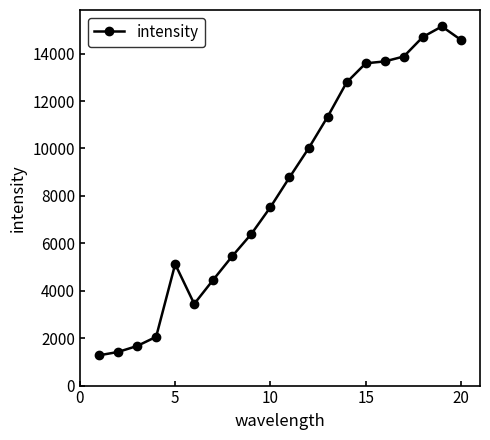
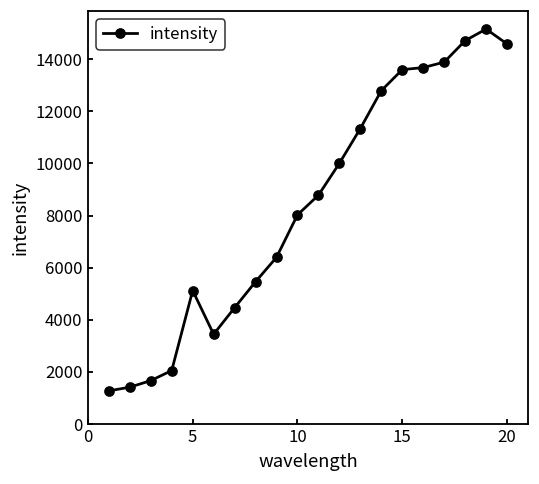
  {
    "5": 5100,
-   "10": 7500,
+   "10": 8000,
    "15": 13600,
    "20": 14600
  }
